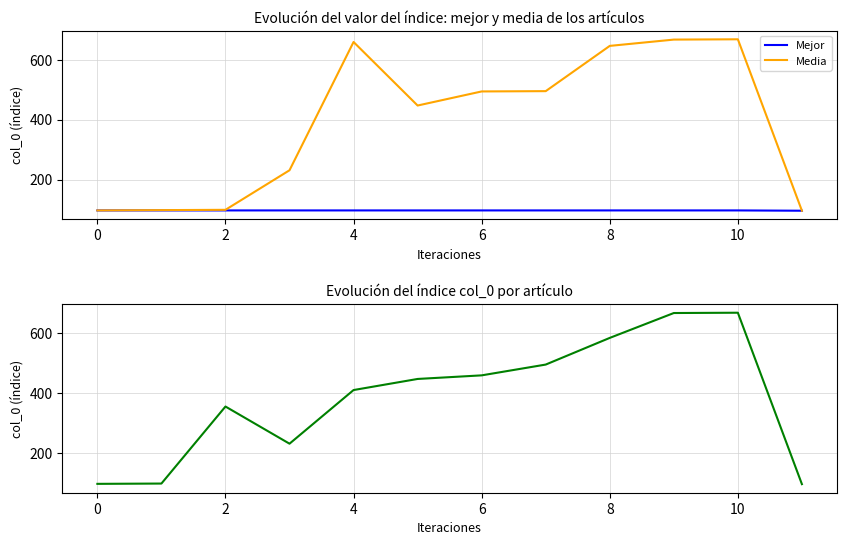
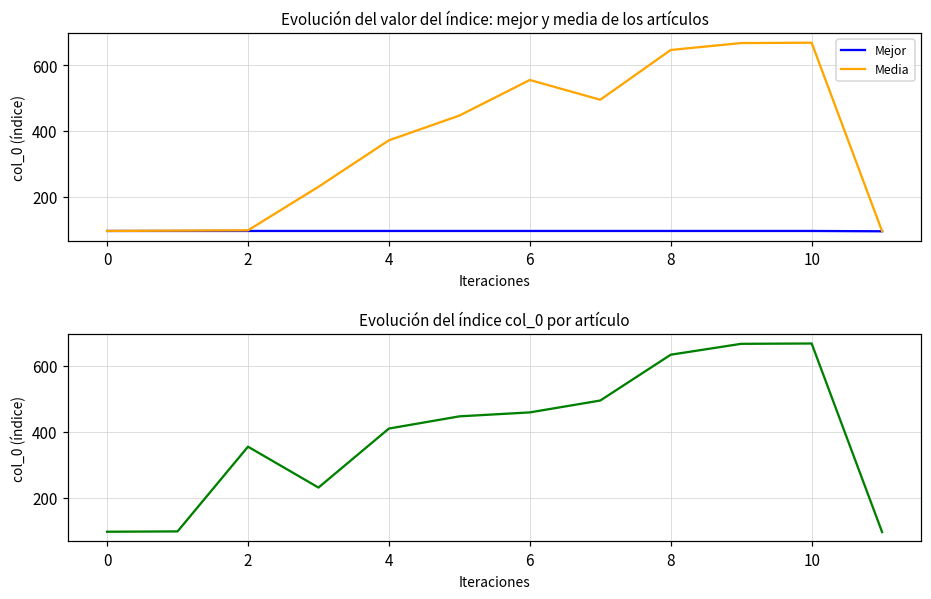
  {
    "Evolución del valor del índice: mejor y media de los artículos": {
      "Mejor": {
        "4": 100,
        "6": 100,
        "8": 100,
        "10": 100
      },
      "Media": {
-       "4": 660,
-       "6": 490,
+       "4": 370,
+       "6": 560,
        "8": 650,
        "10": 670
      }
    },
    "Evolución del índice col_0 por artículo": {
      "0": 100,
      "2": 360,
      "4": 410,
      "6": 460,
-     "8": 580,
+     "8": 630,
      "10": 670
    }
  }
